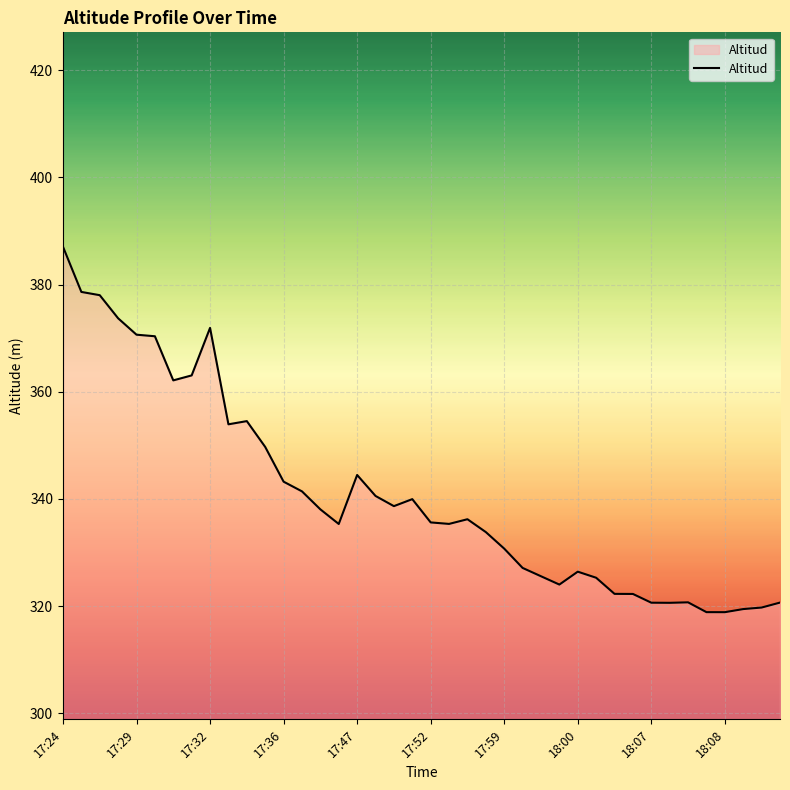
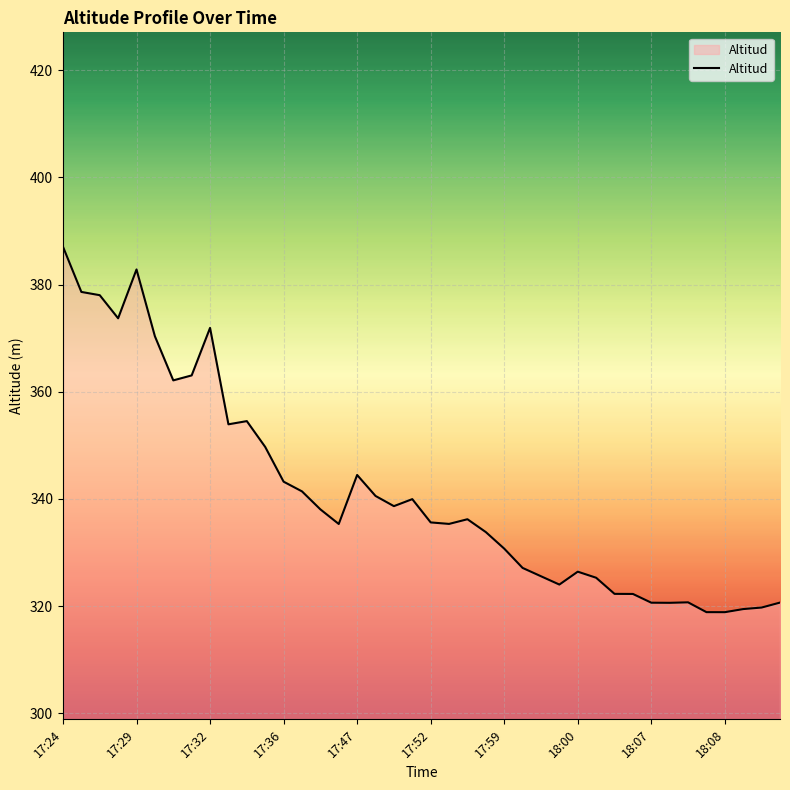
  {
    "17:24": 387,
-   "17:29": 371,
+   "17:29": 383,
    "17:32": 372
  }
